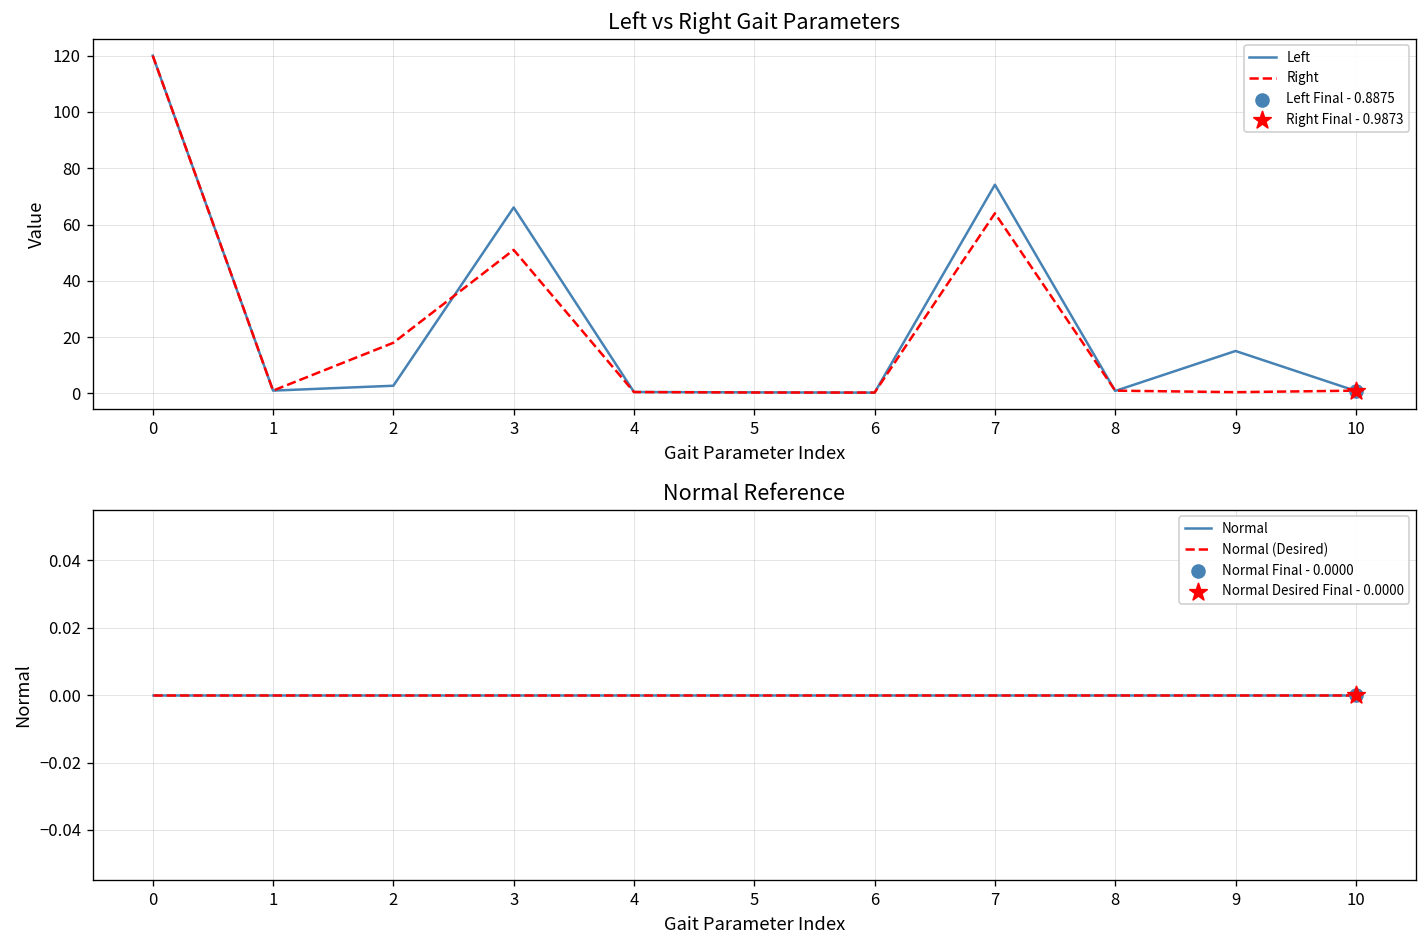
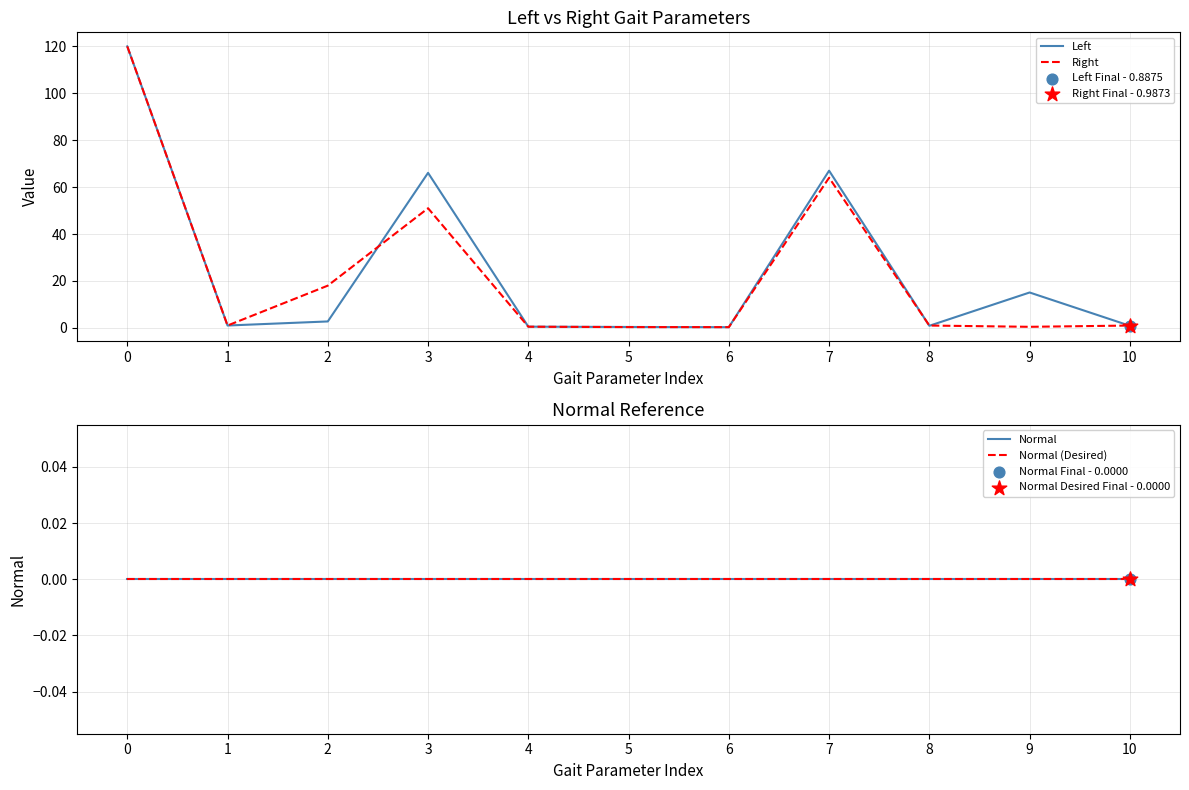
  {
    "Left vs Right Gait Parameters": {
      "Left": {
        "2": 3,
        "3": 66,
-       "7": 74,
+       "7": 67,
        "9": 15
      }
    }
  }
